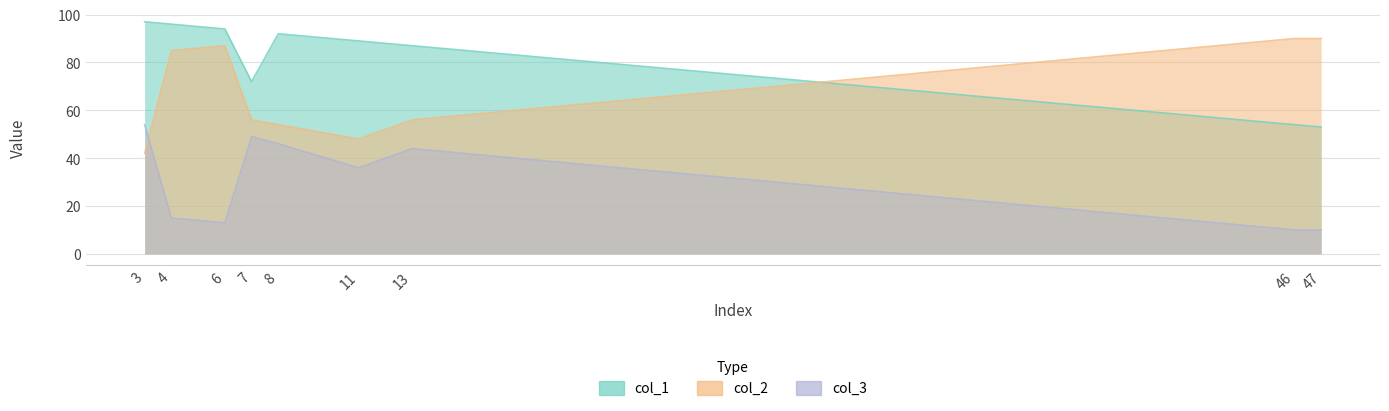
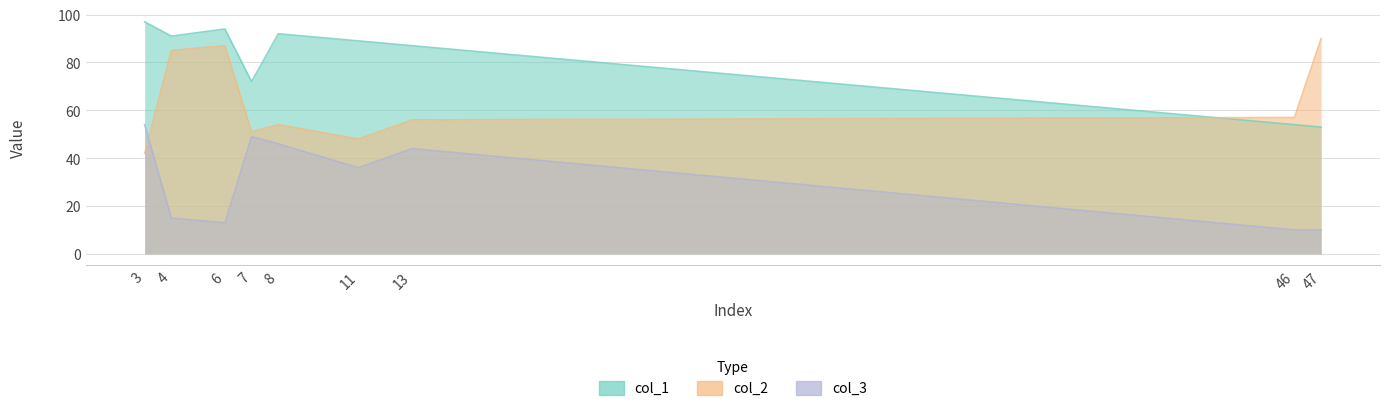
  {
    "col_1": {
      "3": 97,
-     "4": 96,
+     "4": 91,
      "6": 94,
      "7": 72,
      "8": 92,
      "11": 89,
      "13": 87,
      "46": 54,
      "47": 53
    },
    "col_2": {
      "3": 42,
      "4": 85,
      "6": 87,
-     "7": 56,
+     "7": 51,
      "8": 54,
      "11": 48,
      "13": 56,
-     "46": 90,
+     "46": 57,
      "47": 90
    },
    "col_3": {
      "3": 54,
      "4": 15,
      "6": 13,
      "7": 49,
      "8": 46,
      "11": 36,
      "13": 44,
      "46": 10,
      "47": 10
    }
  }
